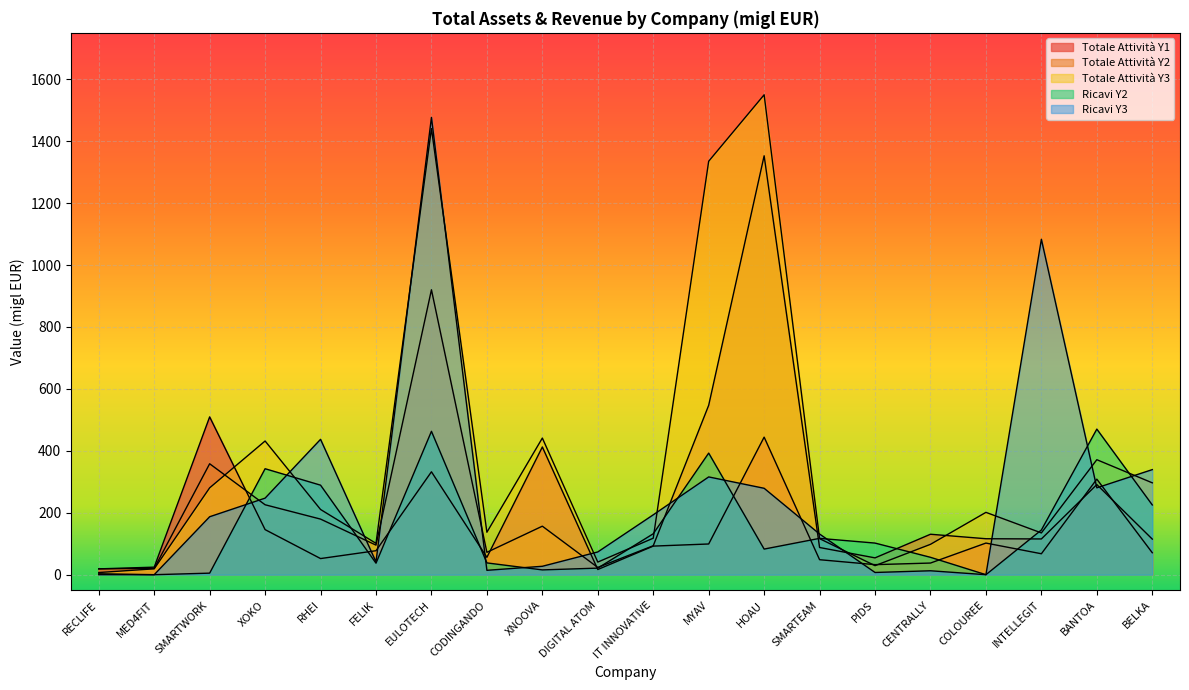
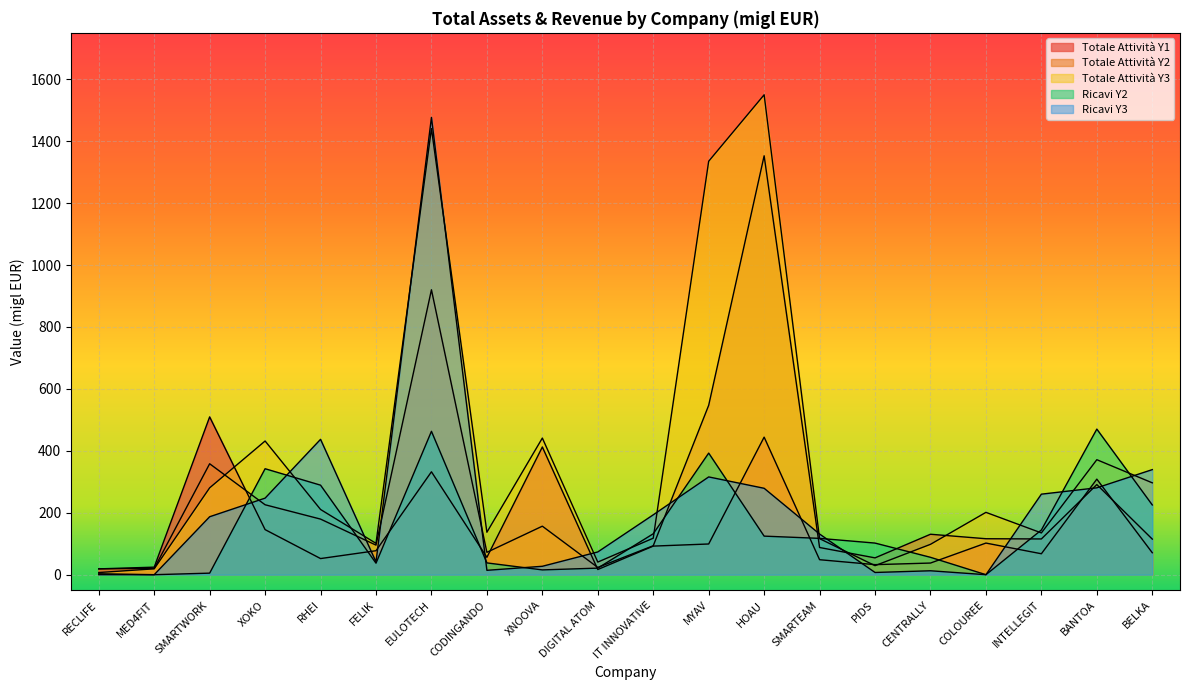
  {
    "Totale Attività Y3": {
      "SMARTWORK": 280,
      "XOKO": 430,
      "RHEI": 210,
      "EULOTECH": 1440,
      "CODINGANDO": 140,
      "XNOOVA": 440,
      "DIGITAL ATOM": 40,
      "IT INNOVATIVE": 120,
      "MYAV": 1340,
      "HOAU": 1550,
      "CENTRALLY": 100,
      "COLOUREE": 200,
      "INTELLEGIT": 130,
      "BANTOA": 370,
      "BELKA": 300
    },
    "Ricavi Y2": {
      "SMARTWORK": 0,
      "XOKO": 340,
      "RHEI": 290,
      "EULOTECH": 460,
      "CODINGANDO": 40,
      "XNOOVA": 20,
      "IT INNOVATIVE": 130,
      "MYAV": 390,
-     "HOAU": 80,
+     "HOAU": 120,
      "PIDS": 100,
      "CENTRALLY": 60,
      "INTELLEGIT": 140,
      "BANTOA": 470,
      "BELKA": 230
    },
    "Ricavi Y3": {
      "SMARTWORK": 190,
      "XOKO": 250,
      "RHEI": 440,
      "EULOTECH": 1480,
      "CODINGANDO": 10,
      "XNOOVA": 30,
      "DIGITAL ATOM": 70,
      "IT INNOVATIVE": 190,
      "MYAV": 320,
      "HOAU": 280,
      "SMARTEAM": 130,
      "PIDS": 10,
      "CENTRALLY": 10,
-     "INTELLEGIT": 1080,
+     "INTELLEGIT": 260,
      "BANTOA": 280,
      "BELKA": 340
    }
  }
